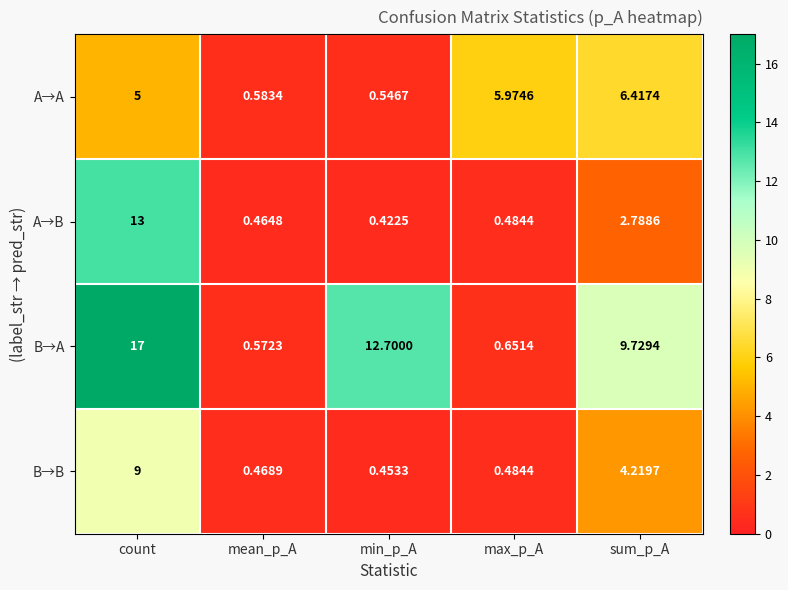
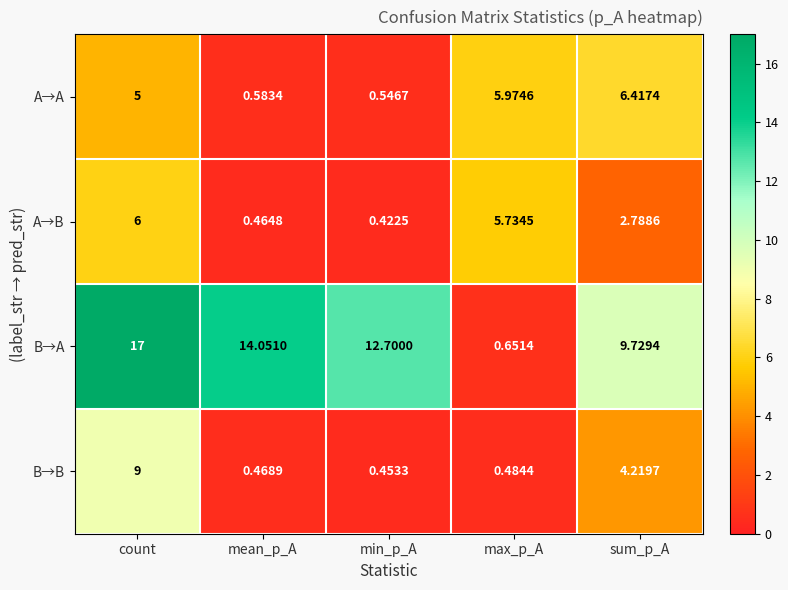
  {
    "A→A": {
      "count": 5,
      "mean_p_A": 0.5834,
      "min_p_A": 0.5467,
      "max_p_A": 5.9746,
      "sum_p_A": 6.4174
    },
    "A→B": {
-     "count": 13,
+     "count": 6,
      "mean_p_A": 0.4648,
      "min_p_A": 0.4225,
-     "max_p_A": 0.4844,
+     "max_p_A": 5.7345,
      "sum_p_A": 2.7886
    },
    "B→A": {
      "count": 17,
-     "mean_p_A": 0.5723,
+     "mean_p_A": 14.0510,
      "min_p_A": 12.7000,
      "max_p_A": 0.6514,
      "sum_p_A": 9.7294
    },
    "B→B": {
      "count": 9,
      "mean_p_A": 0.4689,
      "min_p_A": 0.4533,
      "max_p_A": 0.4844,
      "sum_p_A": 4.2197
    }
  }
